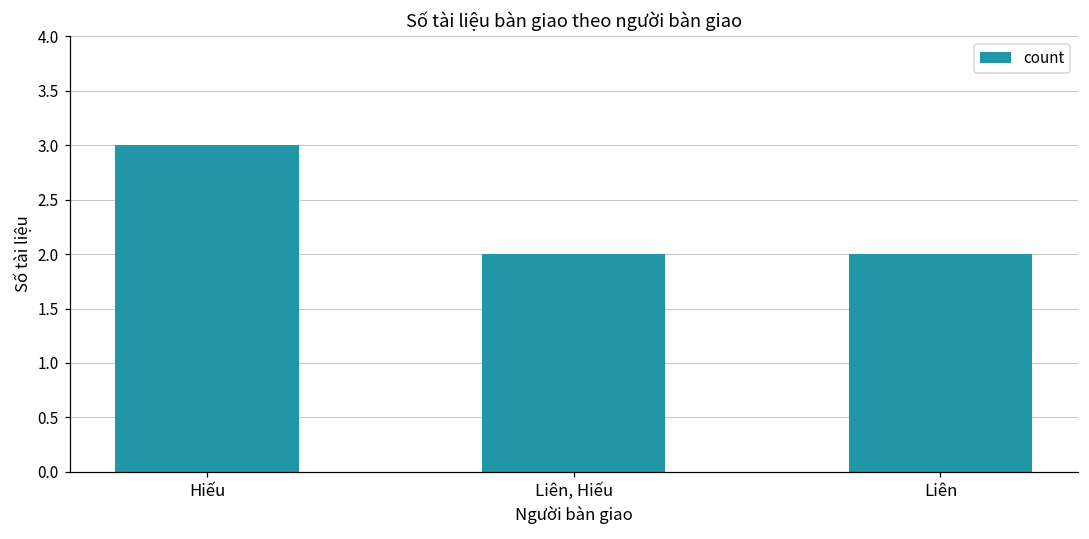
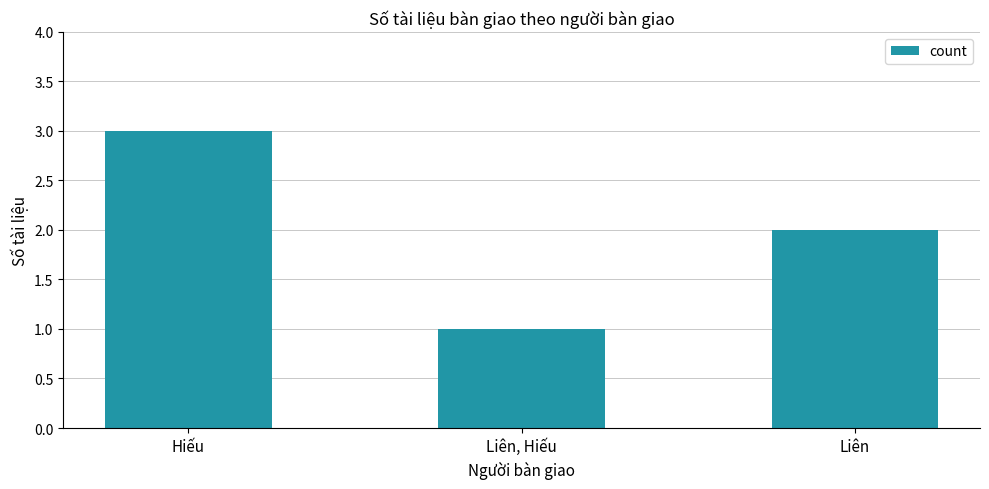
  {
    "Hiếu": 3,
-   "Liên, Hiếu": 2,
+   "Liên, Hiếu": 1,
    "Liên": 2
  }
